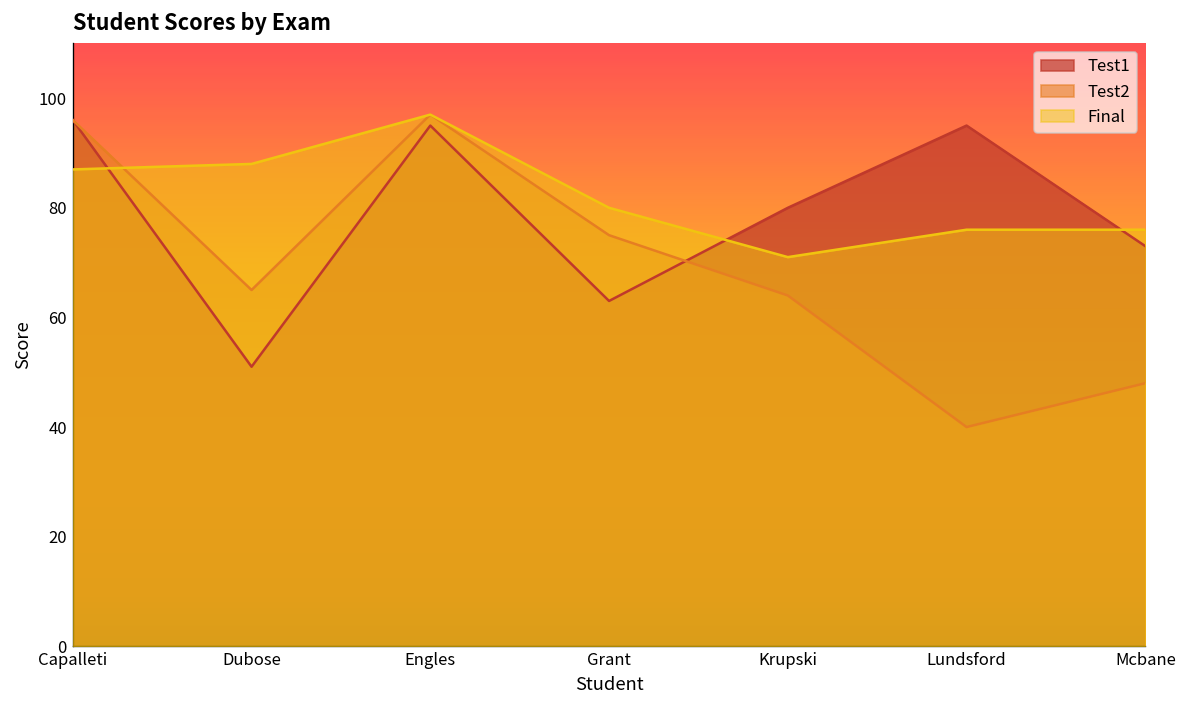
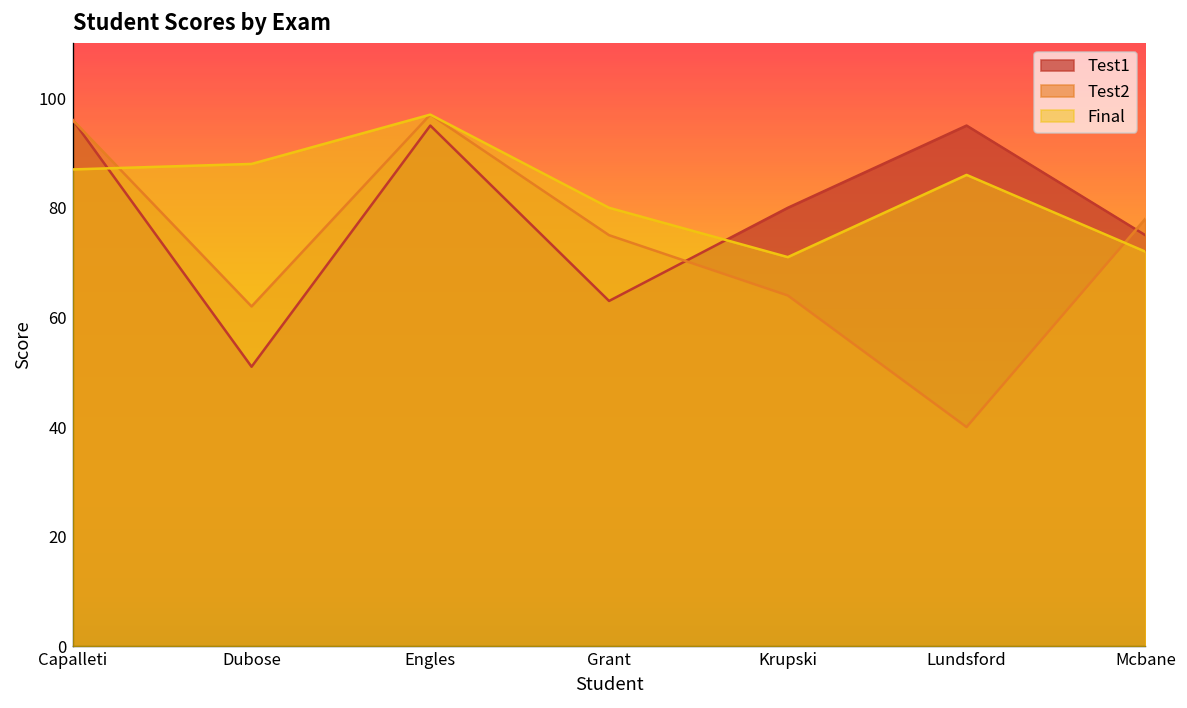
  {
    "Test1": {
      "Dubose": 51,
      "Engles": 95,
      "Grant": 63,
      "Krupski": 80,
      "Lundsford": 95,
-     "Mcbane": 73
+     "Mcbane": 75
    },
    "Test2": {
-     "Dubose": 65,
+     "Dubose": 62,
      "Grant": 75,
      "Krupski": 64,
      "Lundsford": 40,
-     "Mcbane": 48
+     "Mcbane": 78
    },
    "Final": {
      "Capalleti": 87,
      "Dubose": 88,
      "Grant": 80,
      "Krupski": 71,
-     "Lundsford": 76,
-     "Mcbane": 76
+     "Lundsford": 86,
+     "Mcbane": 72
    }
  }
